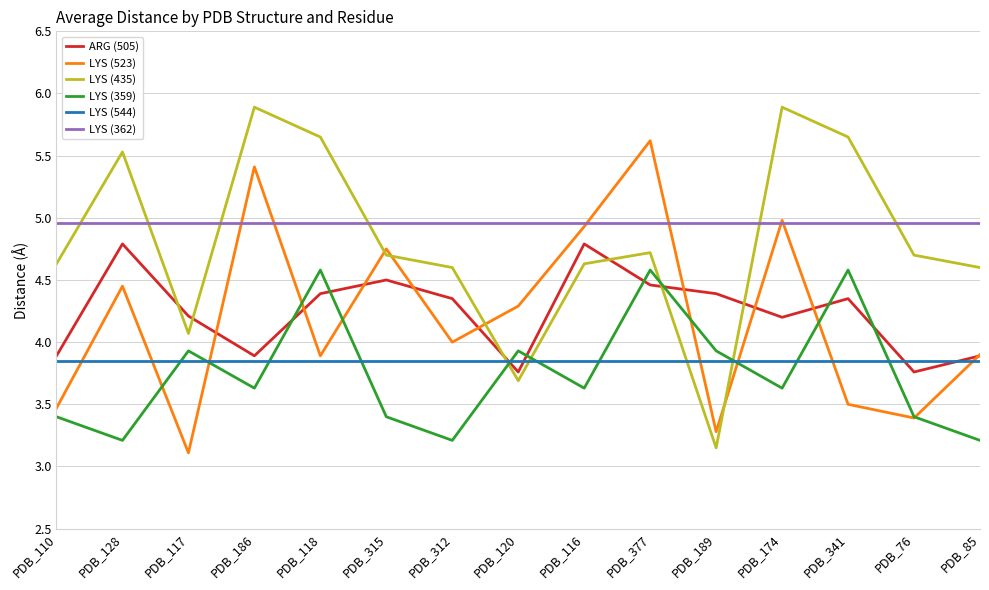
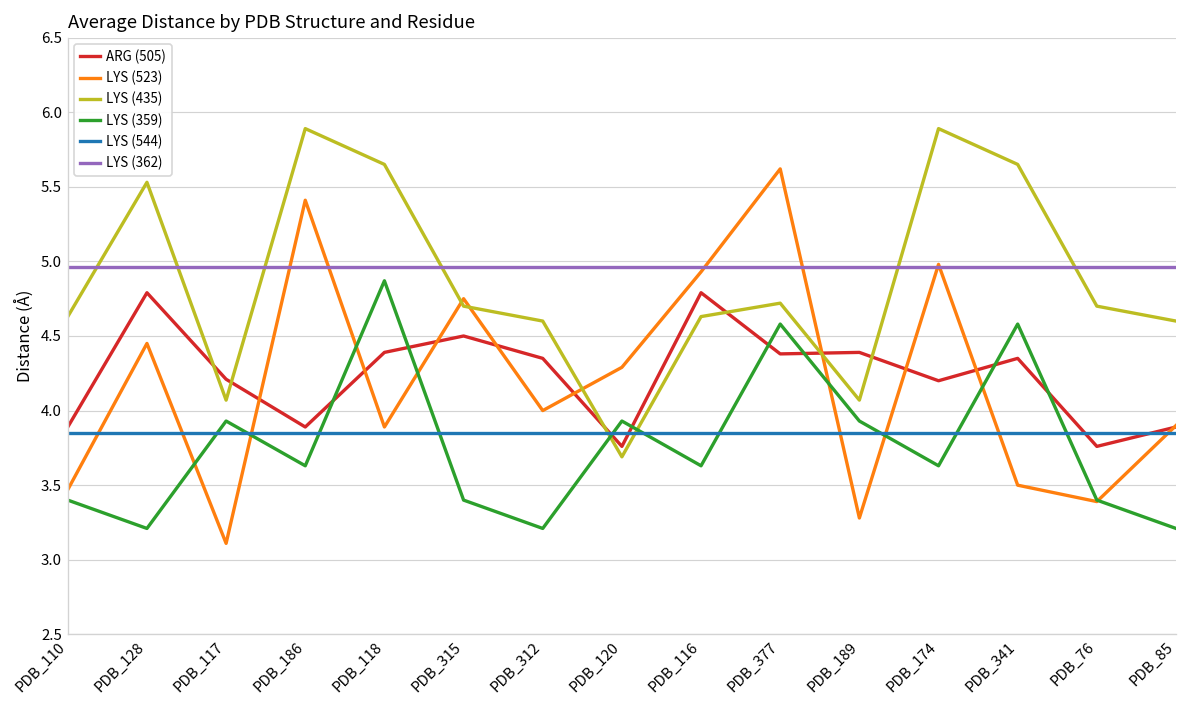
  {
    "ARG (505)": {
      "PDB_110": 3.89,
      "PDB_128": 4.79,
      "PDB_117": 4.21,
      "PDB_186": 3.89,
      "PDB_118": 4.39,
      "PDB_315": 4.50,
      "PDB_312": 4.35,
      "PDB_120": 3.76,
      "PDB_116": 4.79,
-     "PDB_377": 4.46,
+     "PDB_377": 4.38,
      "PDB_189": 4.39,
      "PDB_174": 4.20,
      "PDB_341": 4.35,
      "PDB_76": 3.76
    },
    "LYS (523)": {
      "PDB_110": 3.47,
      "PDB_128": 4.45,
      "PDB_117": 3.11,
      "PDB_186": 5.41,
      "PDB_118": 3.89,
      "PDB_315": 4.75,
      "PDB_312": 4.00,
      "PDB_120": 4.29,
      "PDB_116": 4.93,
      "PDB_377": 5.62,
      "PDB_189": 3.28,
      "PDB_341": 3.50
    },
    "LYS (435)": {
      "PDB_110": 4.63,
      "PDB_128": 5.53,
      "PDB_117": 4.07,
      "PDB_186": 5.89,
      "PDB_118": 5.65,
      "PDB_315": 4.70,
      "PDB_312": 4.60,
      "PDB_120": 3.69,
      "PDB_116": 4.63,
      "PDB_377": 4.72,
-     "PDB_189": 3.15,
+     "PDB_189": 4.07,
      "PDB_174": 5.89,
      "PDB_341": 5.65,
      "PDB_76": 4.70,
      "PDB_85": 4.60
    },
    "LYS (359)": {
      "PDB_110": 3.40,
      "PDB_128": 3.21,
      "PDB_117": 3.93,
      "PDB_186": 3.63,
-     "PDB_118": 4.58,
+     "PDB_118": 4.87,
      "PDB_315": 3.40,
      "PDB_312": 3.21,
      "PDB_120": 3.93,
      "PDB_116": 3.63,
      "PDB_377": 4.58,
      "PDB_189": 3.93,
      "PDB_174": 3.63,
      "PDB_341": 4.58,
      "PDB_85": 3.21
    },
    "LYS (544)": {
      "PDB_110": 3.85,
      "PDB_128": 3.85,
      "PDB_117": 3.85,
      "PDB_186": 3.85,
      "PDB_118": 3.85,
      "PDB_315": 3.85,
      "PDB_312": 3.85,
      "PDB_120": 3.85,
      "PDB_116": 3.85,
      "PDB_377": 3.85,
      "PDB_189": 3.85,
      "PDB_174": 3.85,
      "PDB_341": 3.85,
      "PDB_76": 3.85,
      "PDB_85": 3.85
    },
    "LYS (362)": {
      "PDB_110": 4.96,
      "PDB_128": 4.96,
      "PDB_117": 4.96,
      "PDB_186": 4.96,
      "PDB_118": 4.96,
      "PDB_315": 4.96,
      "PDB_312": 4.96,
      "PDB_120": 4.96,
      "PDB_116": 4.96,
      "PDB_377": 4.96,
      "PDB_189": 4.96,
      "PDB_341": 4.96,
      "PDB_76": 4.96,
      "PDB_85": 4.96
    }
  }
